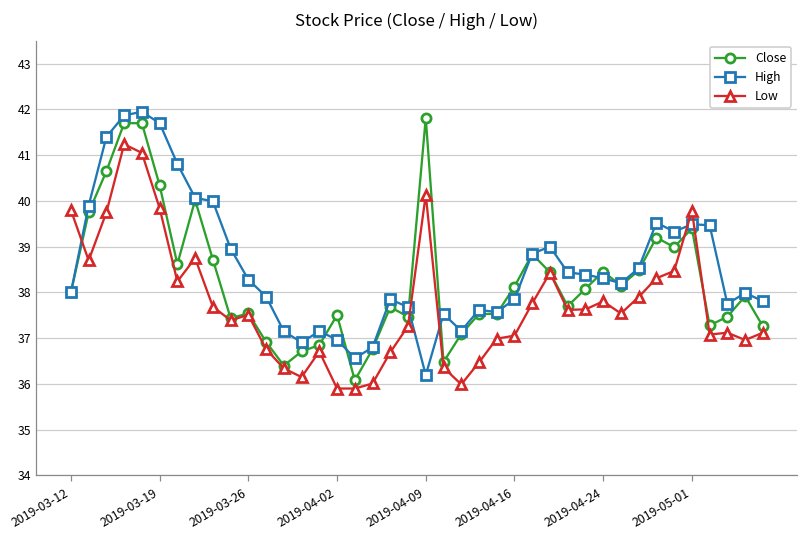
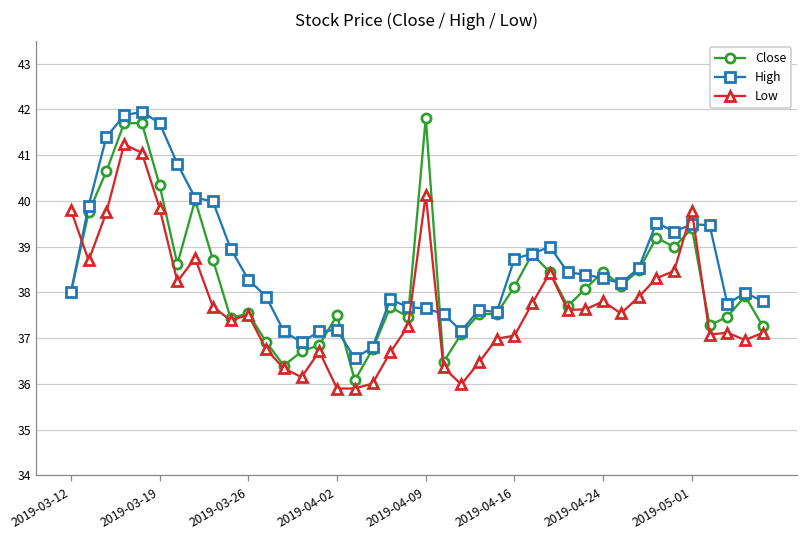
  {
    "Close": {
      "2019-03-19": 40.3,
      "2019-04-02": 37.5,
      "2019-04-09": 41.8,
      "2019-04-16": 38.1,
      "2019-04-24": 38.5,
      "2019-05-01": 39.4
    },
    "High": {
      "2019-03-19": 41.7,
      "2019-03-26": 38.3,
-     "2019-04-02": 37.0,
-     "2019-04-09": 36.2,
-     "2019-04-16": 37.8,
+     "2019-04-02": 37.2,
+     "2019-04-09": 37.7,
+     "2019-04-16": 38.7,
      "2019-04-24": 38.3,
      "2019-05-01": 39.5
    },
    "Low": {
      "2019-03-12": 39.8,
      "2019-03-19": 39.8,
      "2019-04-02": 35.9,
      "2019-04-09": 40.1,
      "2019-04-16": 37.1,
      "2019-04-24": 37.8,
      "2019-05-01": 39.8
    }
  }
